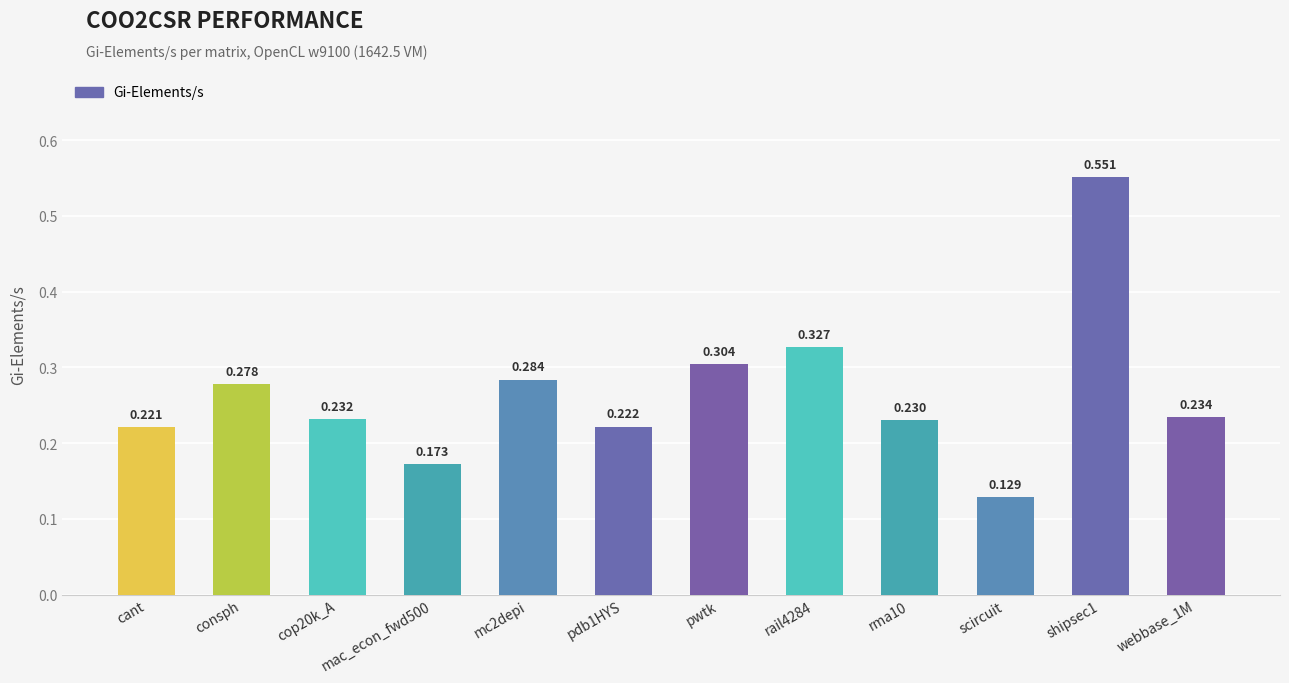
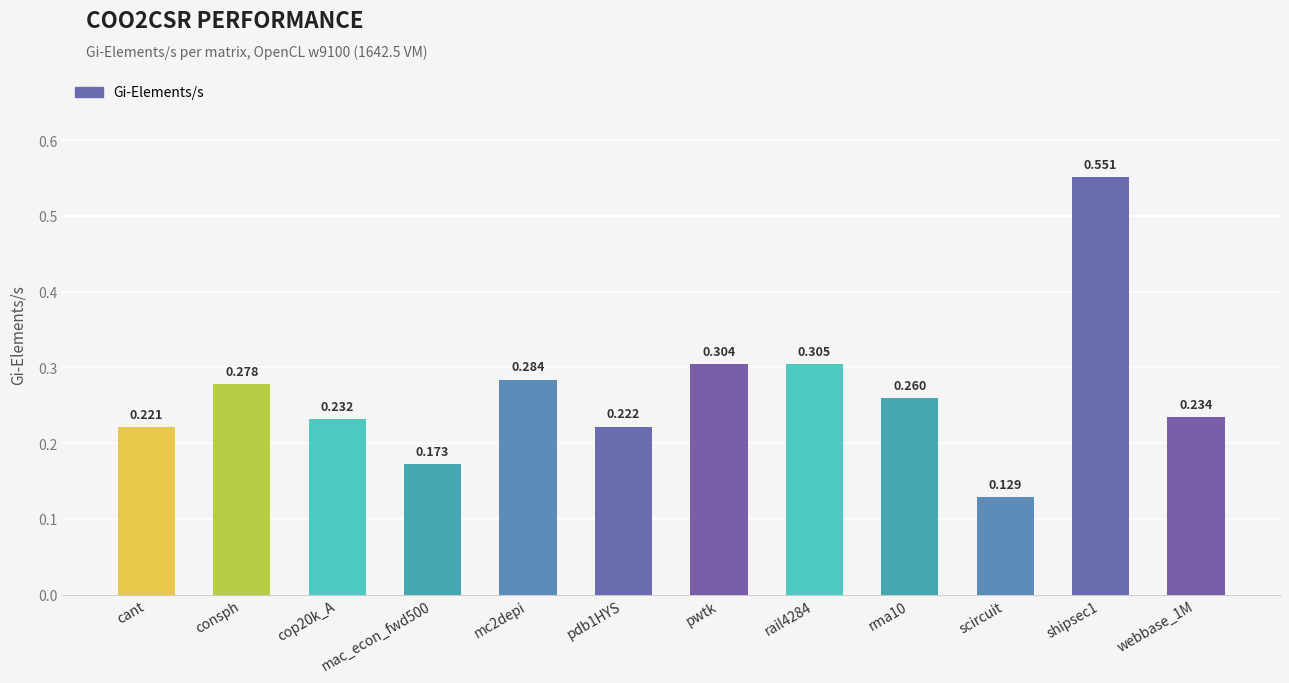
  {
    "cant": 0.221,
    "consph": 0.278,
    "cop20k_A": 0.232,
    "mac_econ_fwd500": 0.173,
    "mc2depi": 0.284,
    "pdb1HYS": 0.222,
    "pwtk": 0.304,
-   "rail4284": 0.327,
-   "rma10": 0.230,
+   "rail4284": 0.305,
+   "rma10": 0.260,
    "scircuit": 0.129,
    "shipsec1": 0.551,
    "webbase_1M": 0.234
  }
